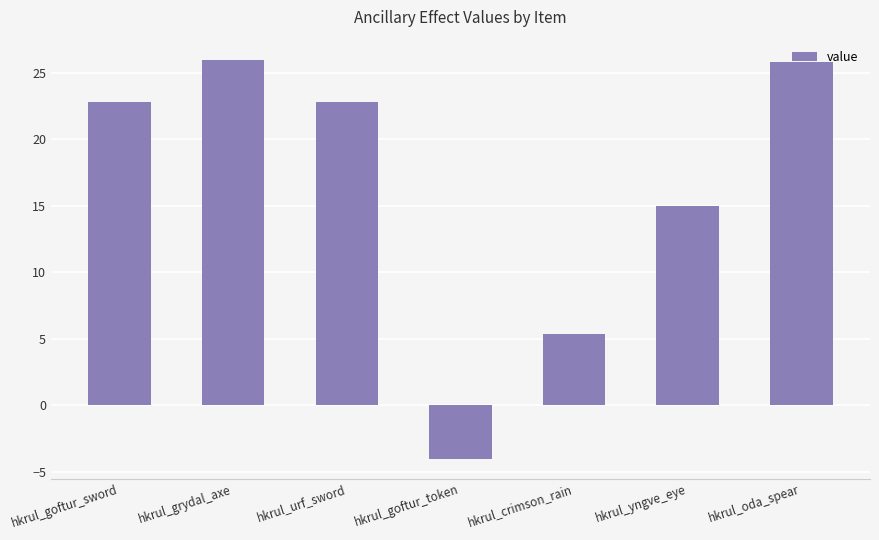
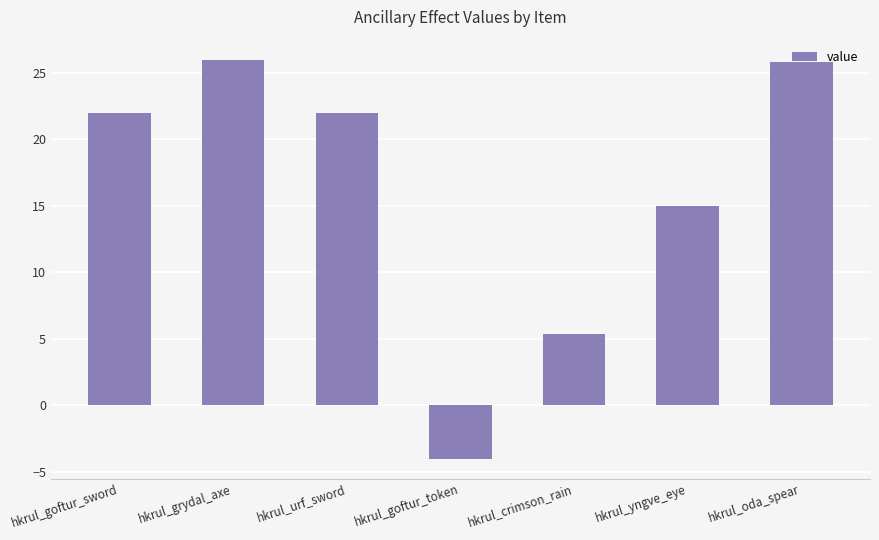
  {
-   "hkrul_goftur_sword": 22.8,
+   "hkrul_goftur_sword": 22.0,
    "hkrul_grydal_axe": 26.0,
-   "hkrul_urf_sword": 22.8,
+   "hkrul_urf_sword": 22.0,
    "hkrul_goftur_token": -4.0,
    "hkrul_crimson_rain": 5.4,
    "hkrul_yngve_eye": 15.0,
    "hkrul_oda_spear": 25.8
  }
